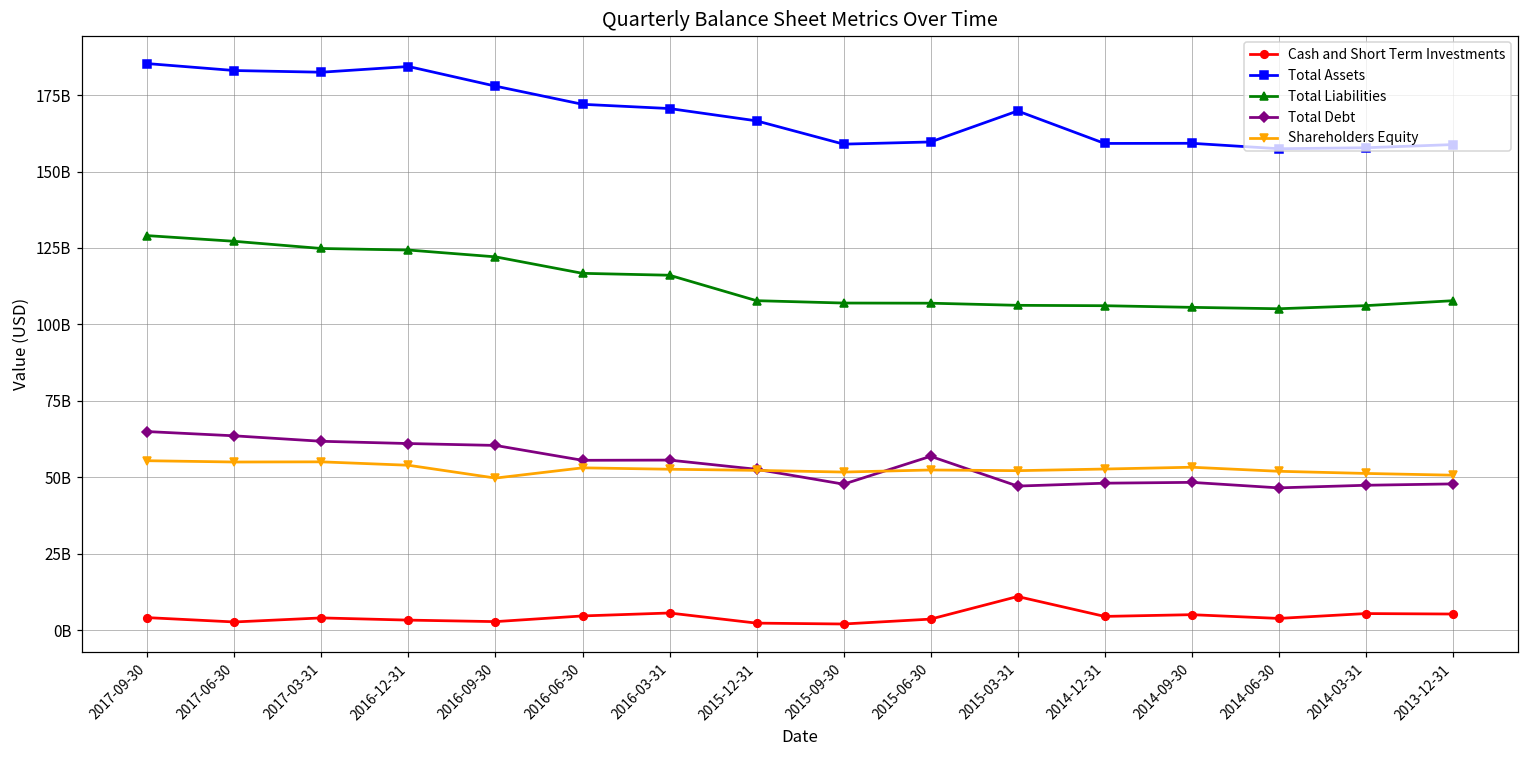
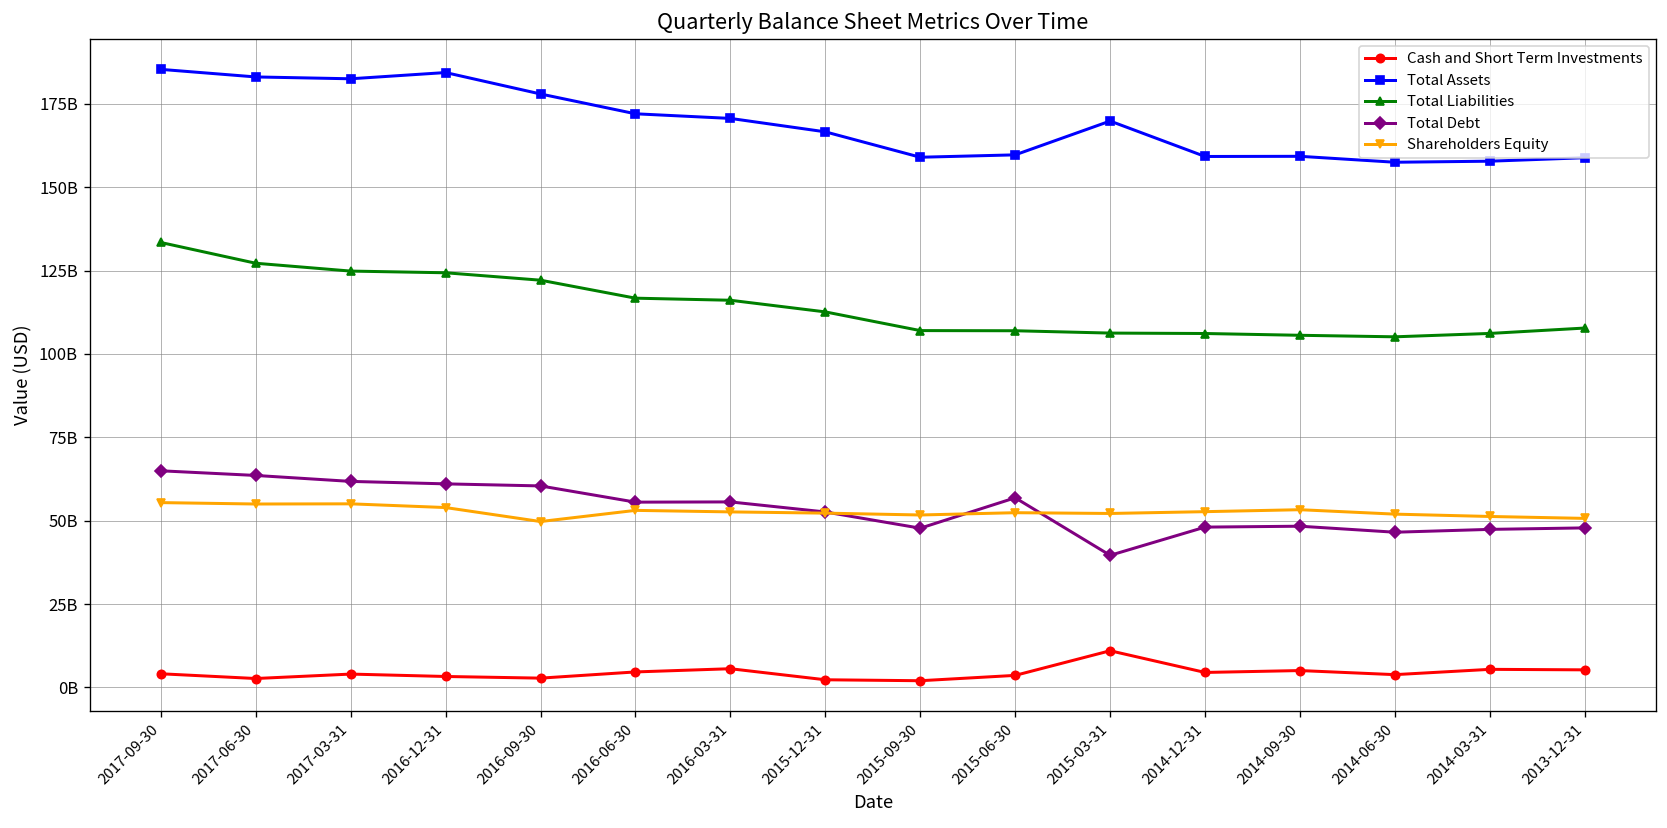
  {
    "Cash and Short Term Investments": {
      "2017-09-30": 4000000000,
      "2017-06-30": 3000000000,
      "2017-03-31": 4000000000,
      "2016-12-31": 3000000000,
      "2016-09-30": 3000000000,
      "2016-06-30": 5000000000,
      "2016-03-31": 6000000000,
      "2015-12-31": 2000000000,
      "2015-09-30": 2000000000,
      "2015-06-30": 4000000000,
      "2015-03-31": 11000000000,
      "2014-12-31": 5000000000,
      "2014-09-30": 5000000000,
      "2014-06-30": 4000000000,
      "2014-03-31": 5000000000,
      "2013-12-31": 5000000000
    },
    "Total Assets": {
      "2017-09-30": 185000000000,
      "2017-06-30": 183000000000,
      "2017-03-31": 182000000000,
      "2016-12-31": 184000000000,
      "2016-09-30": 178000000000,
      "2016-06-30": 172000000000,
      "2016-03-31": 171000000000,
      "2015-12-31": 167000000000,
      "2015-09-30": 159000000000,
      "2015-06-30": 160000000000,
      "2015-03-31": 170000000000,
      "2014-12-31": 159000000000,
      "2014-09-30": 159000000000
    },
    "Total Liabilities": {
-     "2017-09-30": 129000000000,
+     "2017-09-30": 133000000000,
      "2017-06-30": 127000000000,
      "2017-03-31": 125000000000,
      "2016-12-31": 124000000000,
      "2016-09-30": 122000000000,
      "2016-06-30": 117000000000,
      "2016-03-31": 116000000000,
-     "2015-12-31": 108000000000,
+     "2015-12-31": 113000000000,
      "2015-09-30": 107000000000,
      "2015-06-30": 107000000000,
      "2015-03-31": 106000000000,
      "2014-12-31": 106000000000,
      "2014-09-30": 106000000000,
      "2014-06-30": 105000000000,
      "2014-03-31": 106000000000,
      "2013-12-31": 108000000000
    },
    "Total Debt": {
      "2017-09-30": 65000000000,
      "2017-06-30": 64000000000,
      "2017-03-31": 62000000000,
      "2016-12-31": 61000000000,
      "2016-09-30": 60000000000,
      "2016-06-30": 56000000000,
      "2016-03-31": 56000000000,
      "2015-09-30": 48000000000,
      "2015-06-30": 57000000000,
-     "2015-03-31": 47000000000,
+     "2015-03-31": 40000000000,
      "2014-12-31": 48000000000,
      "2014-09-30": 48000000000,
      "2014-06-30": 47000000000,
      "2014-03-31": 47000000000,
      "2013-12-31": 48000000000
    },
    "Shareholders Equity": {
      "2017-09-30": 55000000000,
      "2017-06-30": 55000000000,
      "2017-03-31": 55000000000,
      "2016-12-31": 54000000000,
      "2016-09-30": 50000000000,
      "2016-06-30": 53000000000,
      "2016-03-31": 53000000000,
      "2015-09-30": 52000000000,
      "2015-06-30": 52000000000,
      "2015-03-31": 52000000000,
      "2014-12-31": 53000000000,
      "2014-09-30": 53000000000,
      "2014-06-30": 52000000000,
      "2014-03-31": 51000000000,
      "2013-12-31": 51000000000
    }
  }
